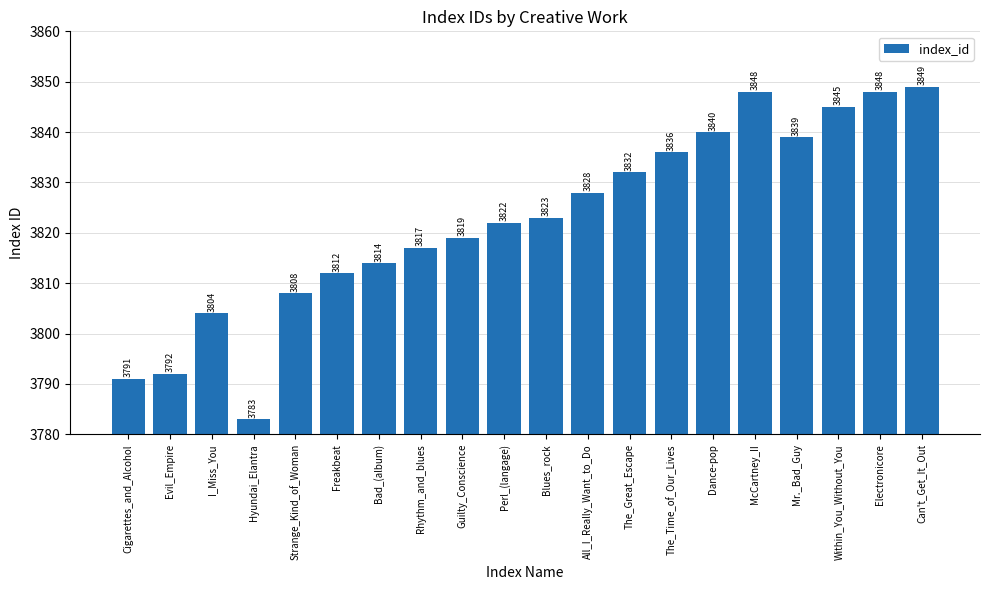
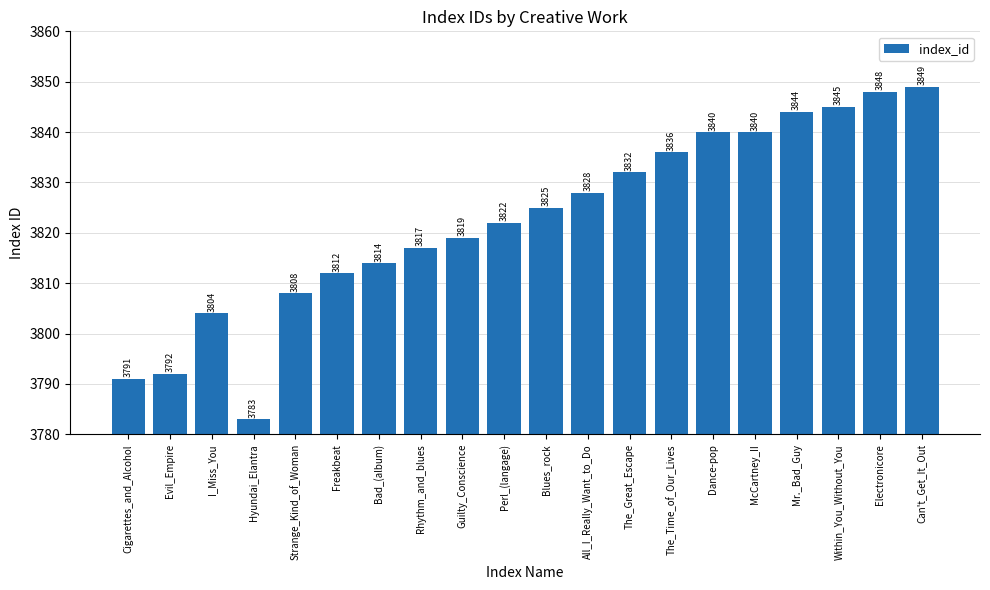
  {
    "Cigarettes_and_Alcohol": 3791,
    "Evil_Empire": 3792,
    "I_Miss_You": 3804,
    "Hyundai_Elantra": 3783,
    "Strange_Kind_of_Woman": 3808,
    "Freakbeat": 3812,
    "Bad_(album)": 3814,
    "Rhythm_and_blues": 3817,
    "Guilty_Conscience": 3819,
    "Perl_(langage)": 3822,
-   "Blues_rock": 3823,
+   "Blues_rock": 3825,
    "All_I_Really_Want_to_Do": 3828,
    "The_Great_Escape": 3832,
    "The_Time_of_Our_Lives": 3836,
    "Dance-pop": 3840,
-   "McCartney_II": 3848,
-   "Mr._Bad_Guy": 3839,
+   "McCartney_II": 3840,
+   "Mr._Bad_Guy": 3844,
    "Within_You_Without_You": 3845,
    "Electronicore": 3848,
    "Can't_Get_It_Out": 3849
  }
